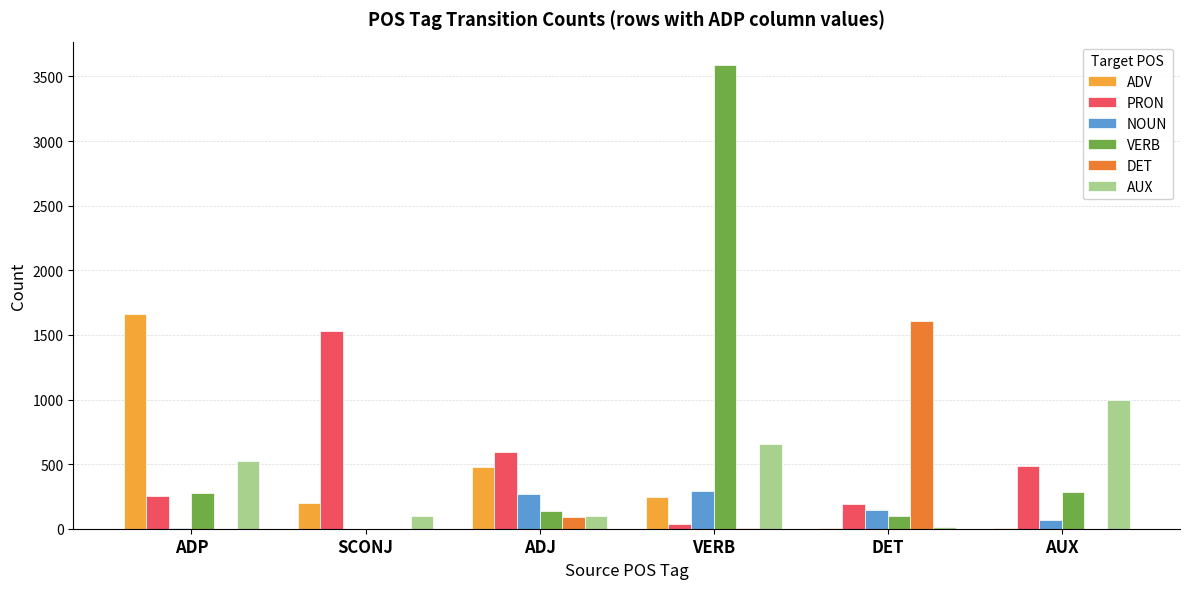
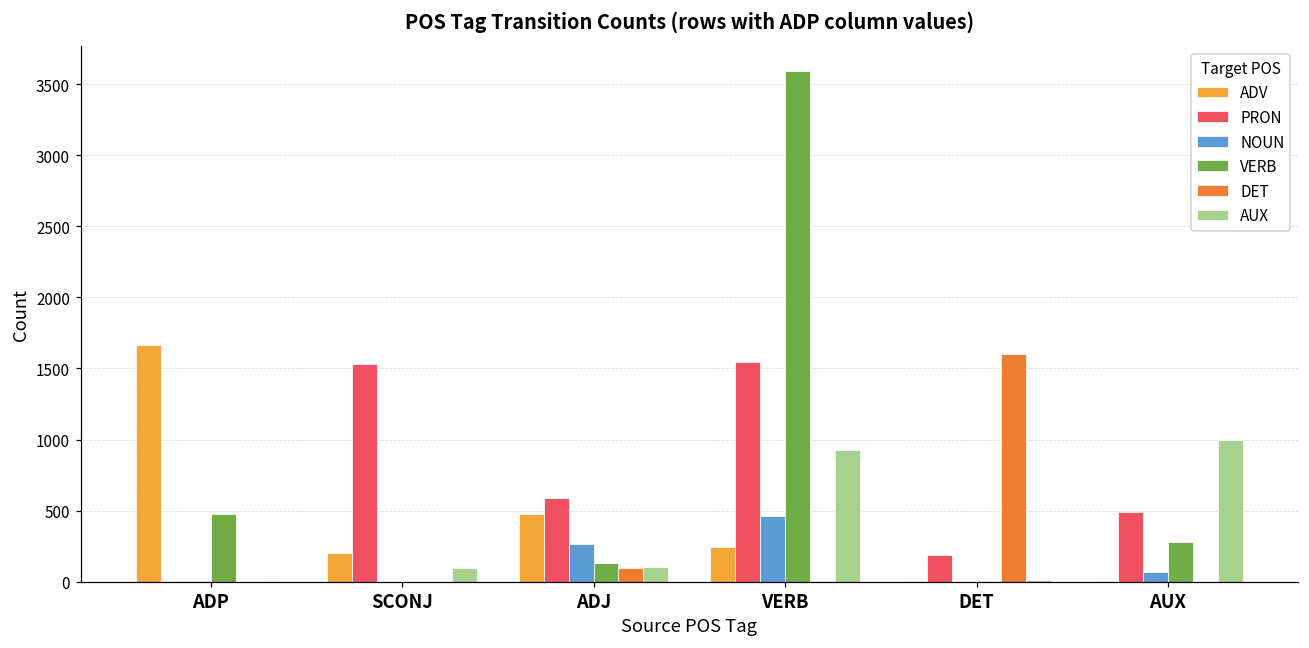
  {
    "PRON": {
-     "ADP": 260,
+     "ADP": 0,
      "SCONJ": 1530,
      "ADJ": 590,
-     "VERB": 40,
+     "VERB": 1550,
      "DET": 190,
      "AUX": 490
    },
    "NOUN": {
      "ADJ": 270,
-     "VERB": 290,
-     "DET": 140,
+     "VERB": 460,
+     "DET": 0,
      "AUX": 70
    },
    "VERB": {
-     "ADP": 280,
+     "ADP": 470,
      "SCONJ": 0,
      "ADJ": 130,
      "VERB": 3590,
-     "DET": 100,
+     "DET": 0,
      "AUX": 280
    },
    "AUX": {
-     "ADP": 530,
+     "ADP": 10,
      "SCONJ": 100,
      "ADJ": 100,
-     "VERB": 660,
+     "VERB": 920,
      "AUX": 1000
    }
  }
